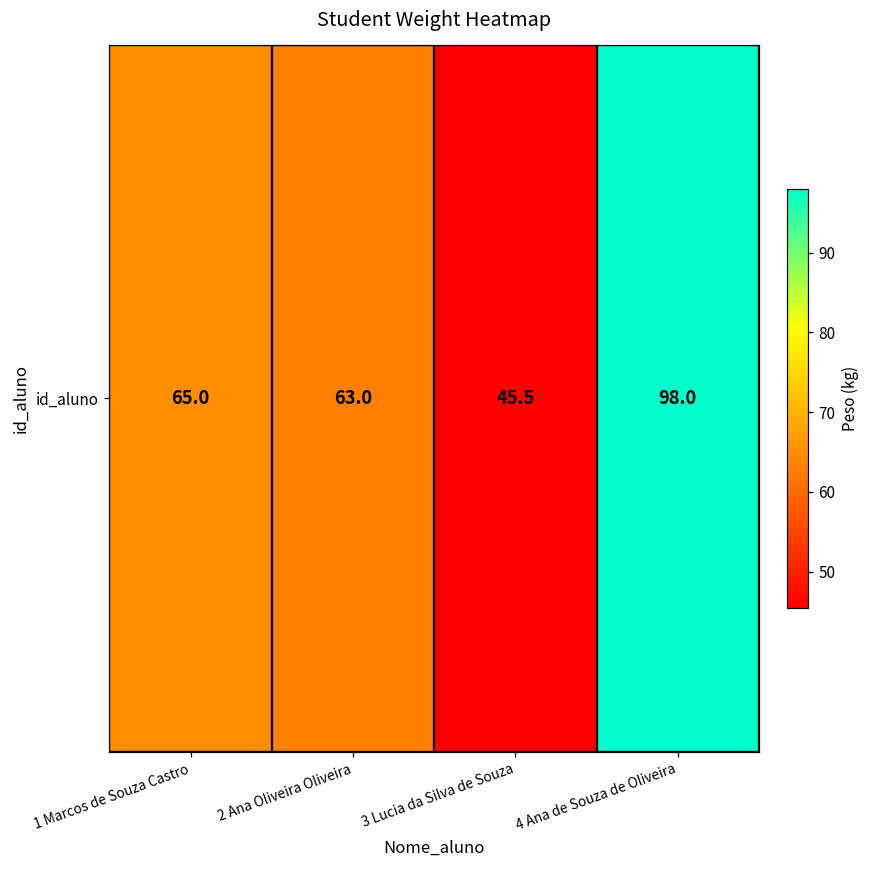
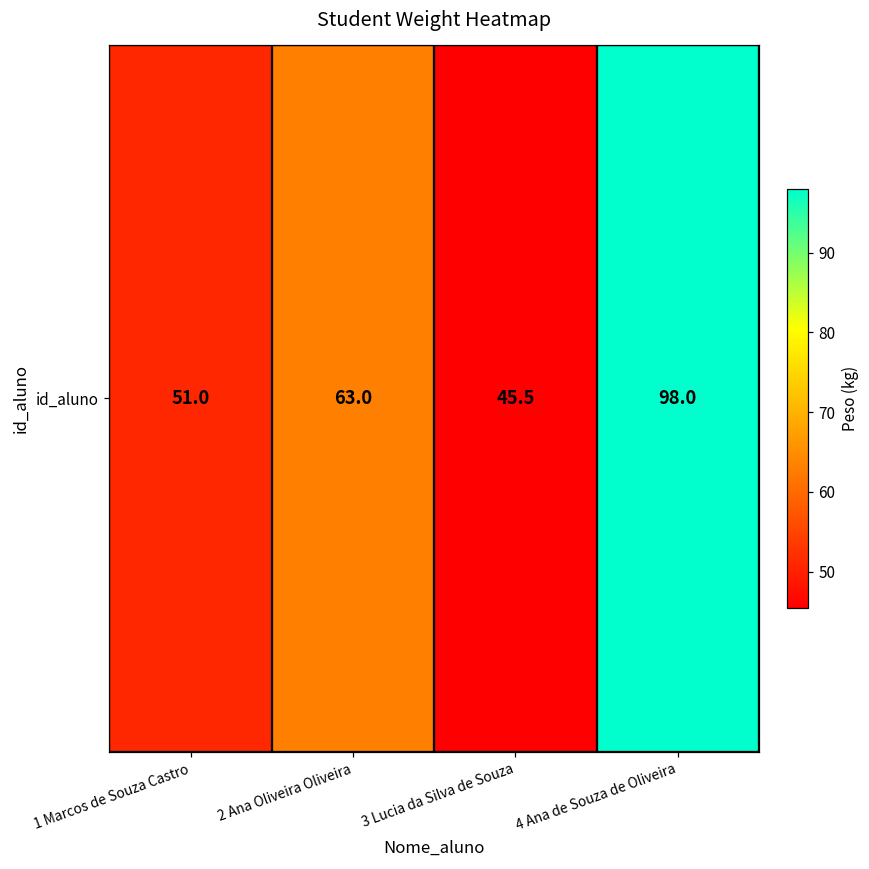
  {
    "id_aluno": {
-     "1 Marcos de Souza Castro": 65.0,
+     "1 Marcos de Souza Castro": 51.0,
      "2 Ana Oliveira Oliveira": 63.0,
      "3 Lucia da Silva de Souza": 45.5,
      "4 Ana de Souza de Oliveira": 98.0
    }
  }
